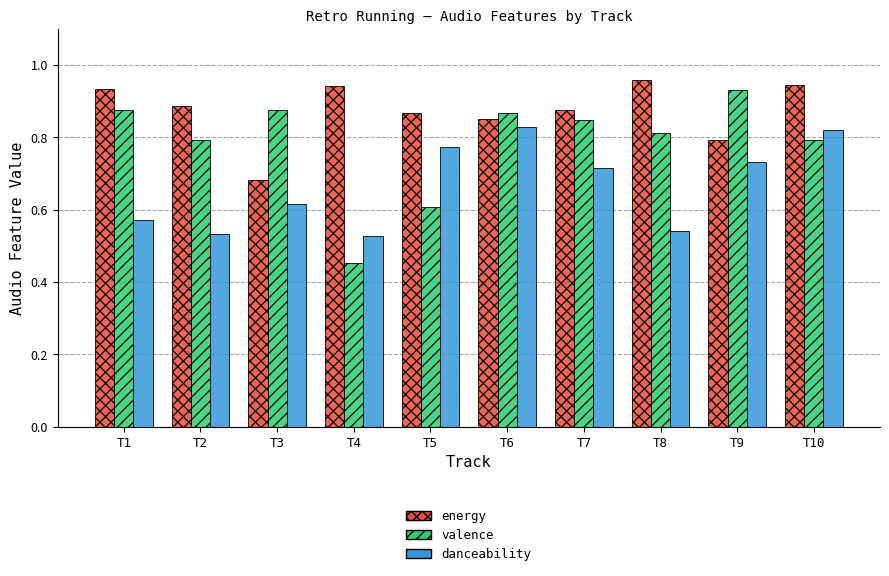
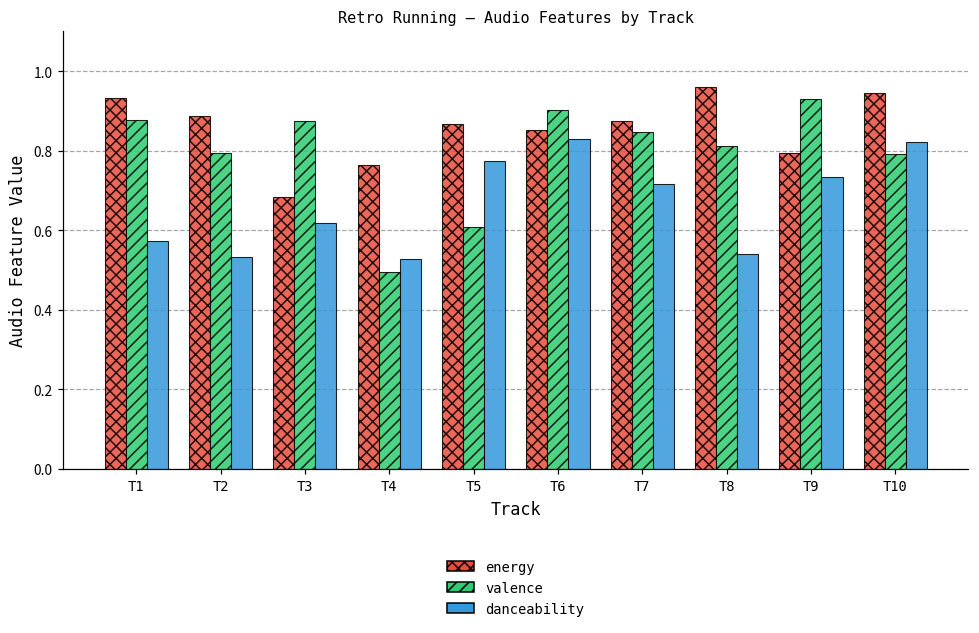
  {
    "energy": {
      "T1": 0.93,
      "T2": 0.89,
      "T3": 0.68,
-     "T4": 0.94,
+     "T4": 0.77,
      "T5": 0.87,
      "T6": 0.85,
      "T7": 0.88,
      "T8": 0.96,
      "T9": 0.79,
      "T10": 0.94
    },
    "valence": {
      "T1": 0.88,
      "T2": 0.79,
      "T3": 0.88,
-     "T4": 0.45,
+     "T4": 0.50,
      "T5": 0.61,
-     "T6": 0.87,
+     "T6": 0.90,
      "T7": 0.85,
      "T8": 0.81,
      "T9": 0.93,
      "T10": 0.79
    },
    "danceability": {
      "T1": 0.57,
      "T2": 0.53,
      "T3": 0.62,
      "T4": 0.53,
      "T5": 0.77,
      "T6": 0.83,
      "T7": 0.72,
      "T8": 0.54,
      "T9": 0.73,
      "T10": 0.82
    }
  }
